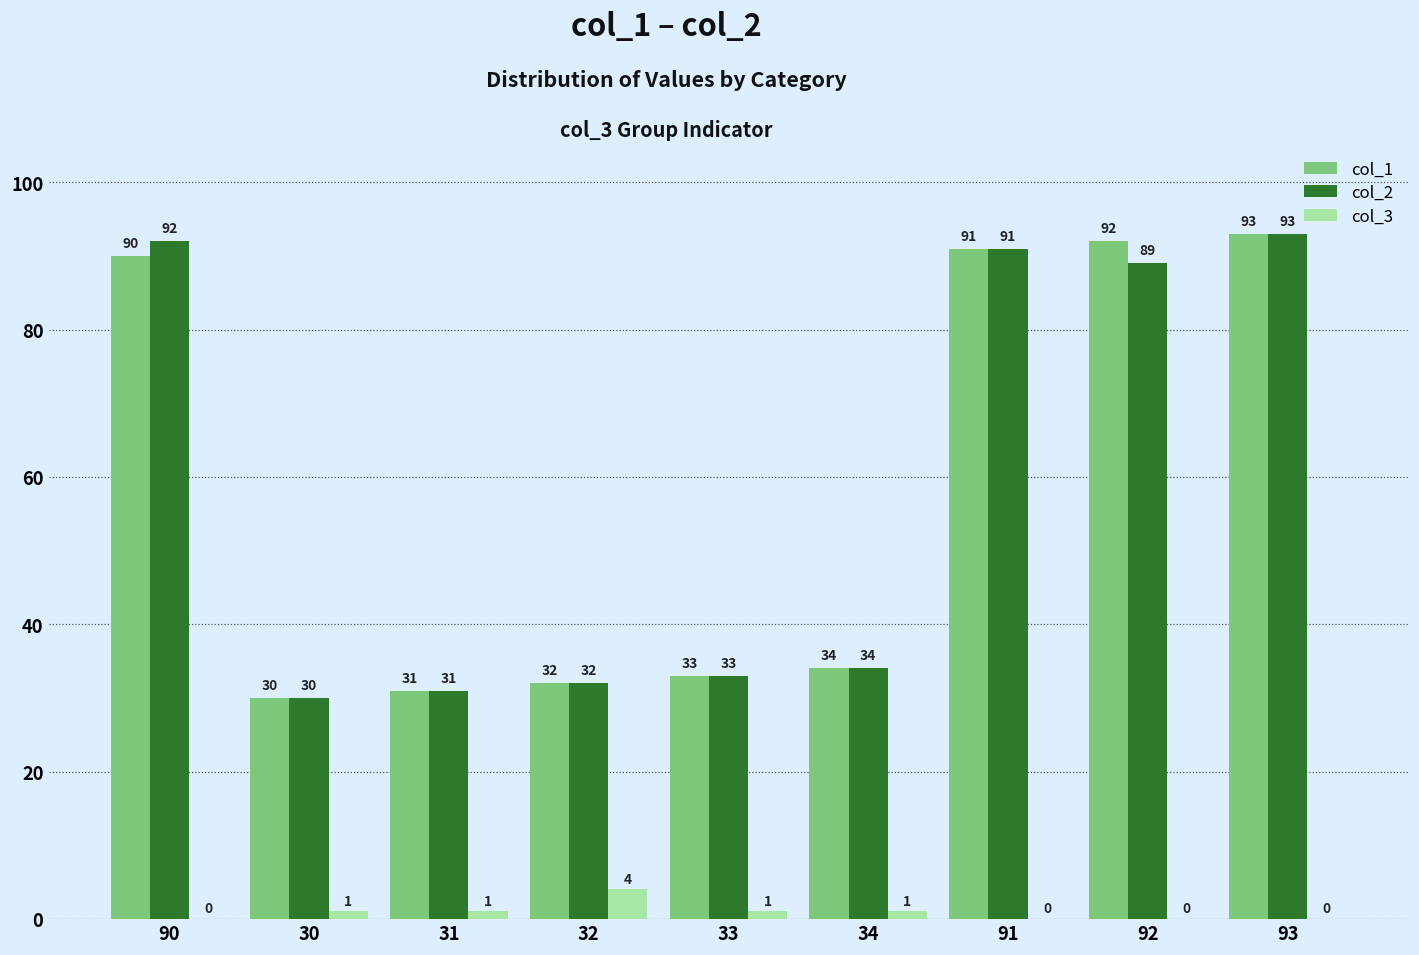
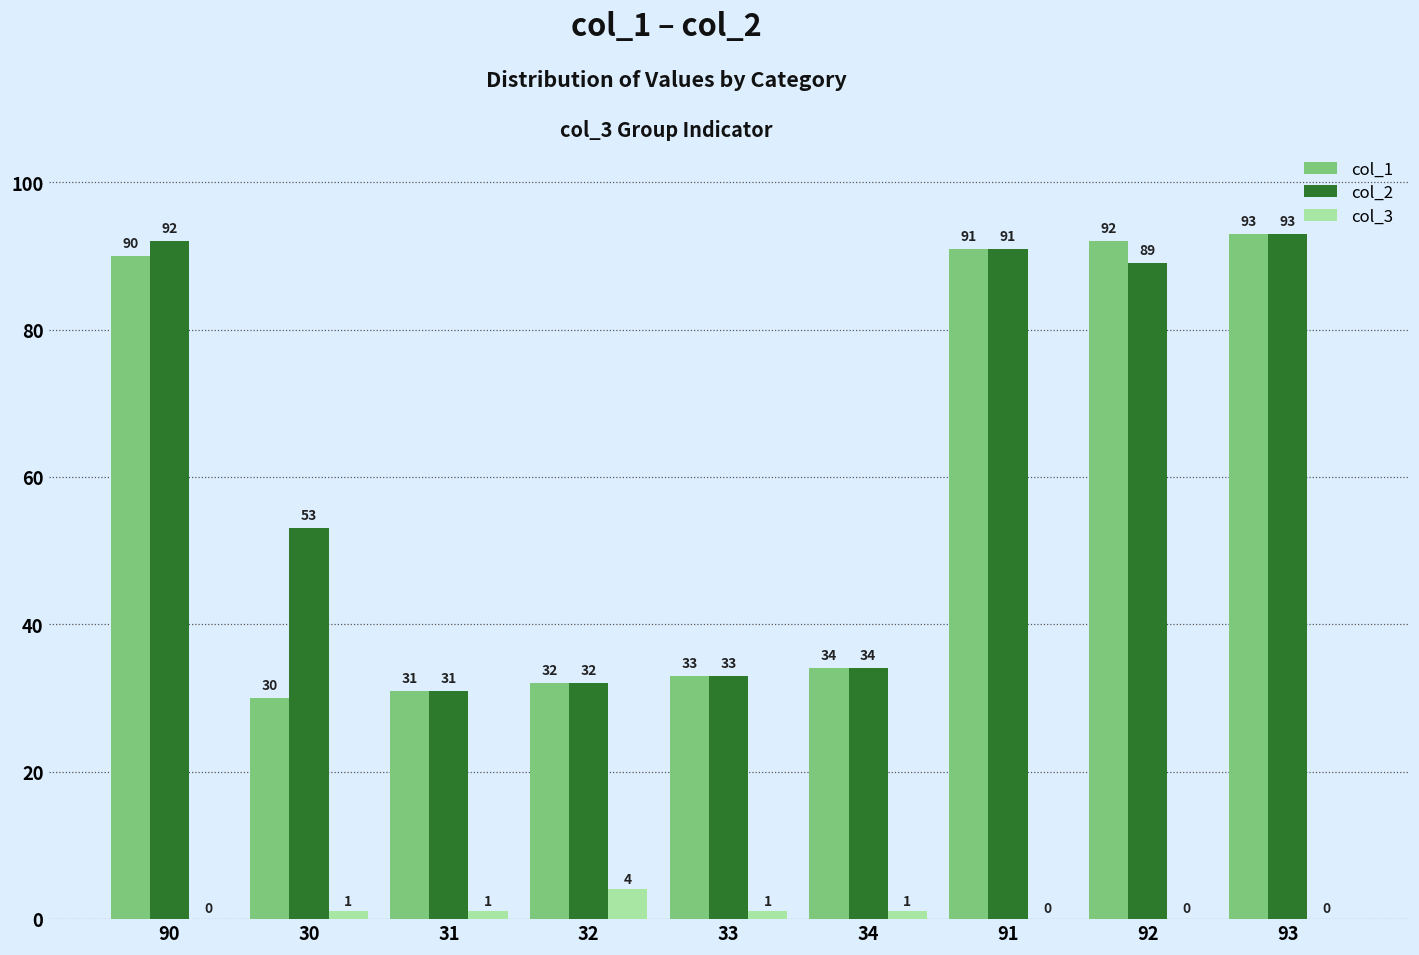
  {
    "col_1": {
      "90": 90,
      "30": 30,
      "31": 31,
      "32": 32,
      "33": 33,
      "34": 34,
      "91": 91,
      "92": 92,
      "93": 93
    },
    "col_2": {
      "90": 92,
-     "30": 30,
+     "30": 53,
      "31": 31,
      "32": 32,
      "33": 33,
      "34": 34,
      "91": 91,
      "92": 89,
      "93": 93
    },
    "col_3": {
      "90": 0,
      "30": 1,
      "31": 1,
      "32": 4,
      "33": 1,
      "34": 1,
      "91": 0,
      "92": 0,
      "93": 0
    }
  }
